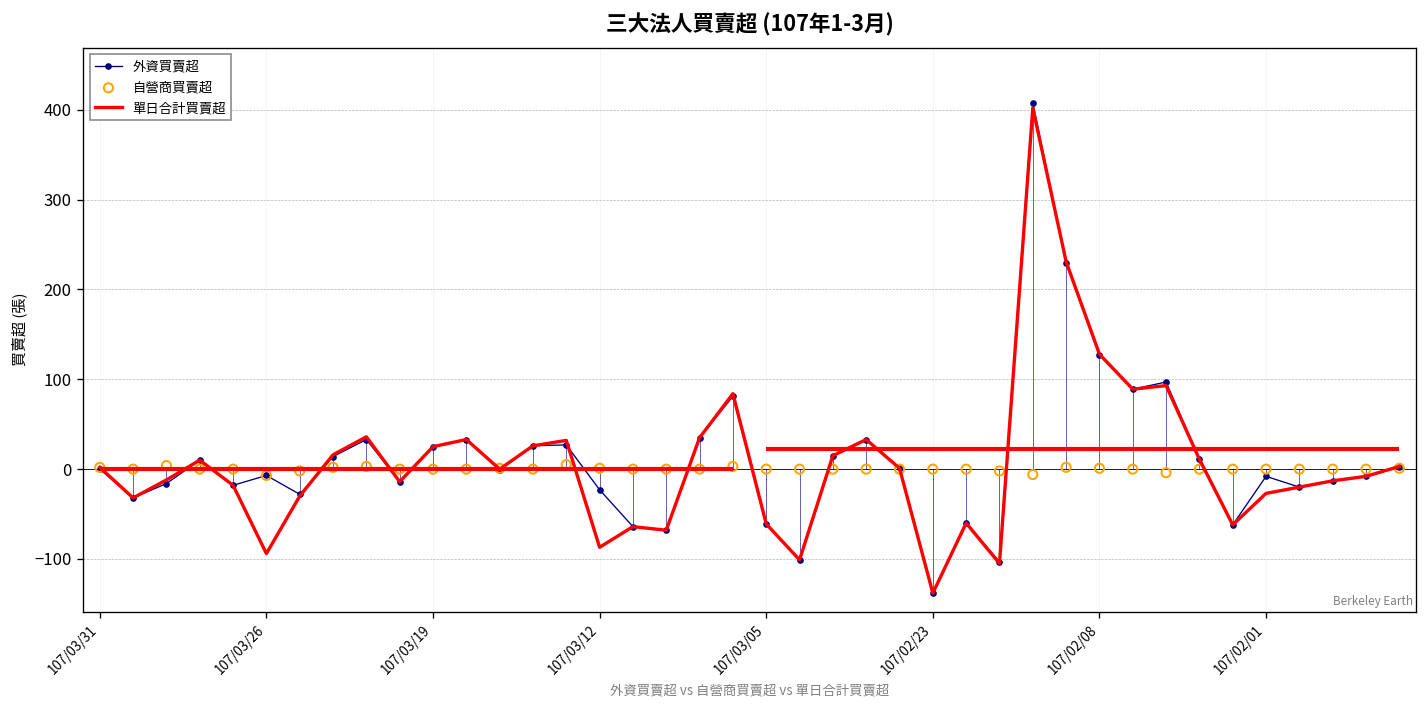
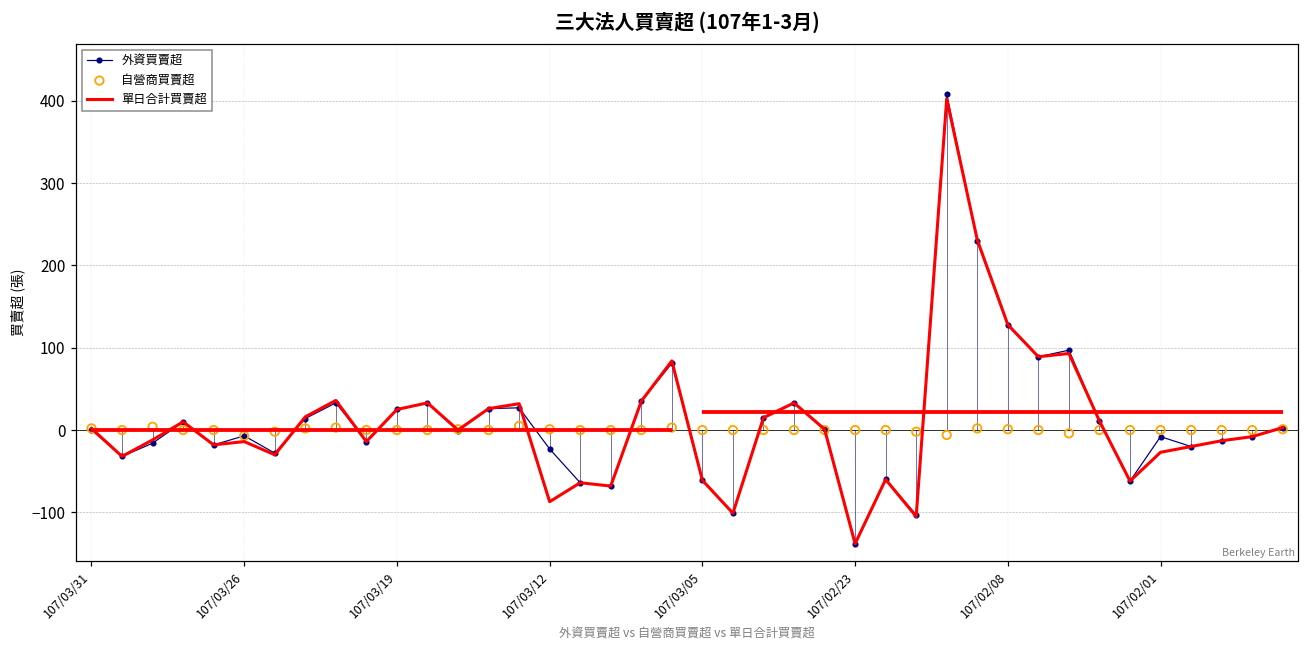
  {
    "單日合計買賣超": {
-     "107/03/26": -90,
+     "107/03/26": -10,
      "107/03/12": -90,
      "107/02/01": -30
    }
  }
